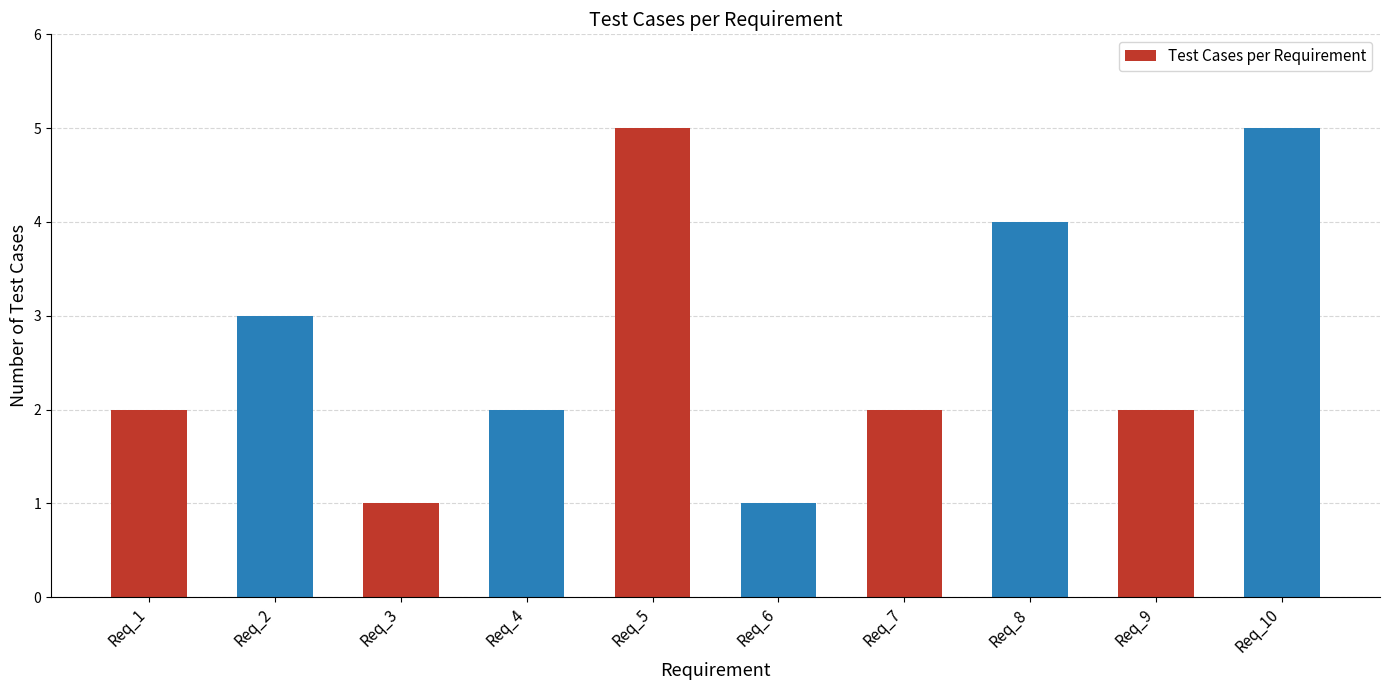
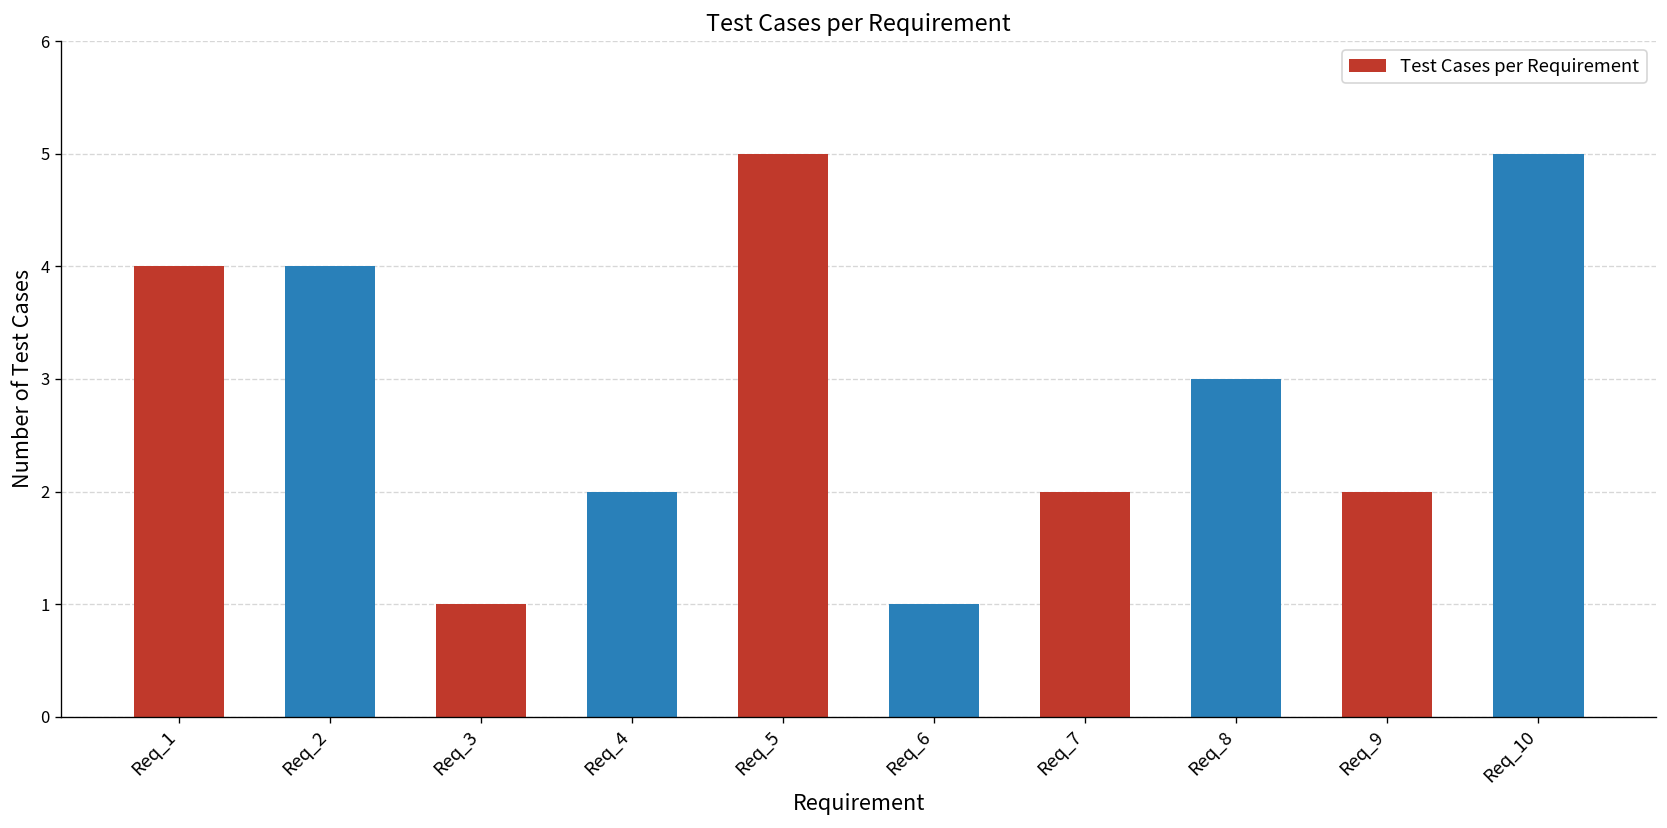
  {
-   "Req_1": 2,
-   "Req_2": 3,
+   "Req_1": 4,
+   "Req_2": 4,
    "Req_3": 1,
    "Req_4": 2,
    "Req_5": 5,
    "Req_6": 1,
    "Req_7": 2,
-   "Req_8": 4,
+   "Req_8": 3,
    "Req_9": 2,
    "Req_10": 5
  }
